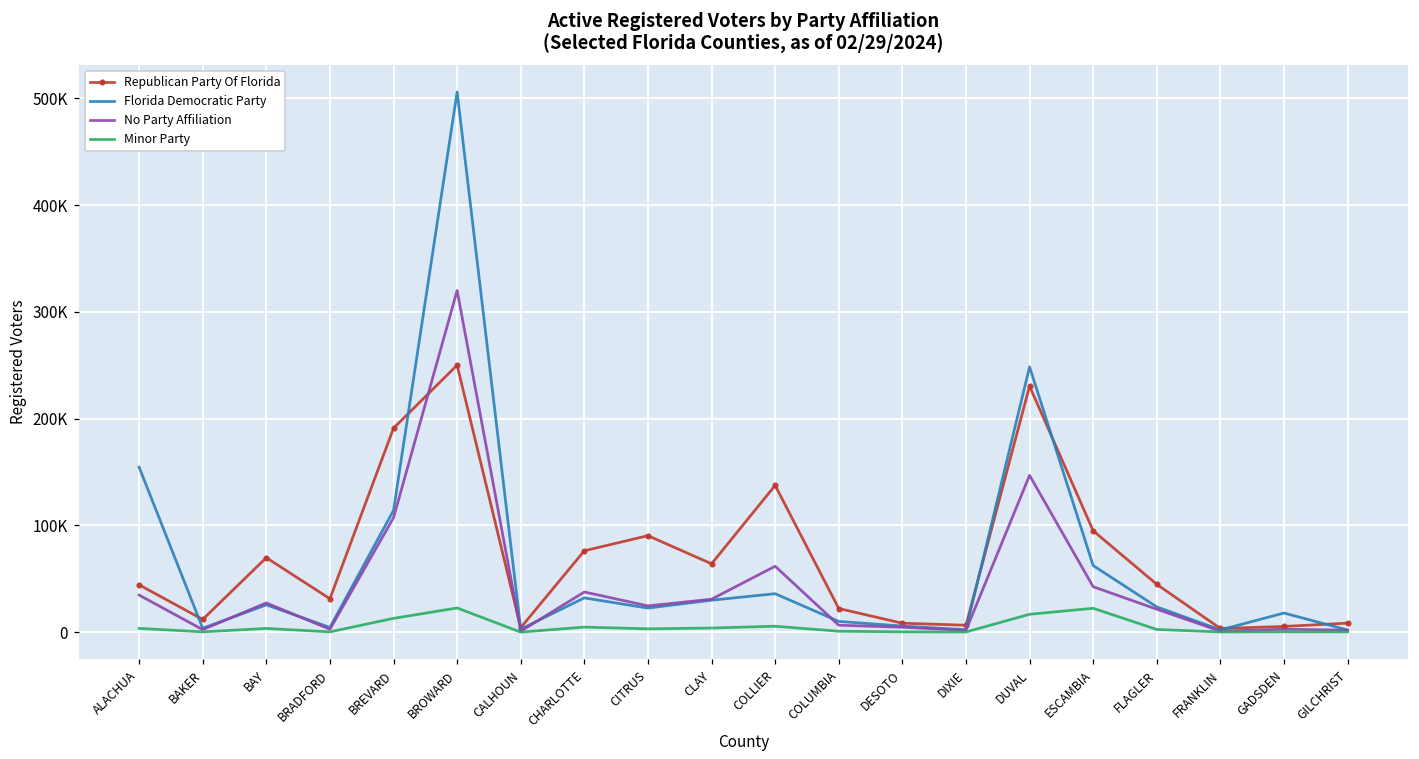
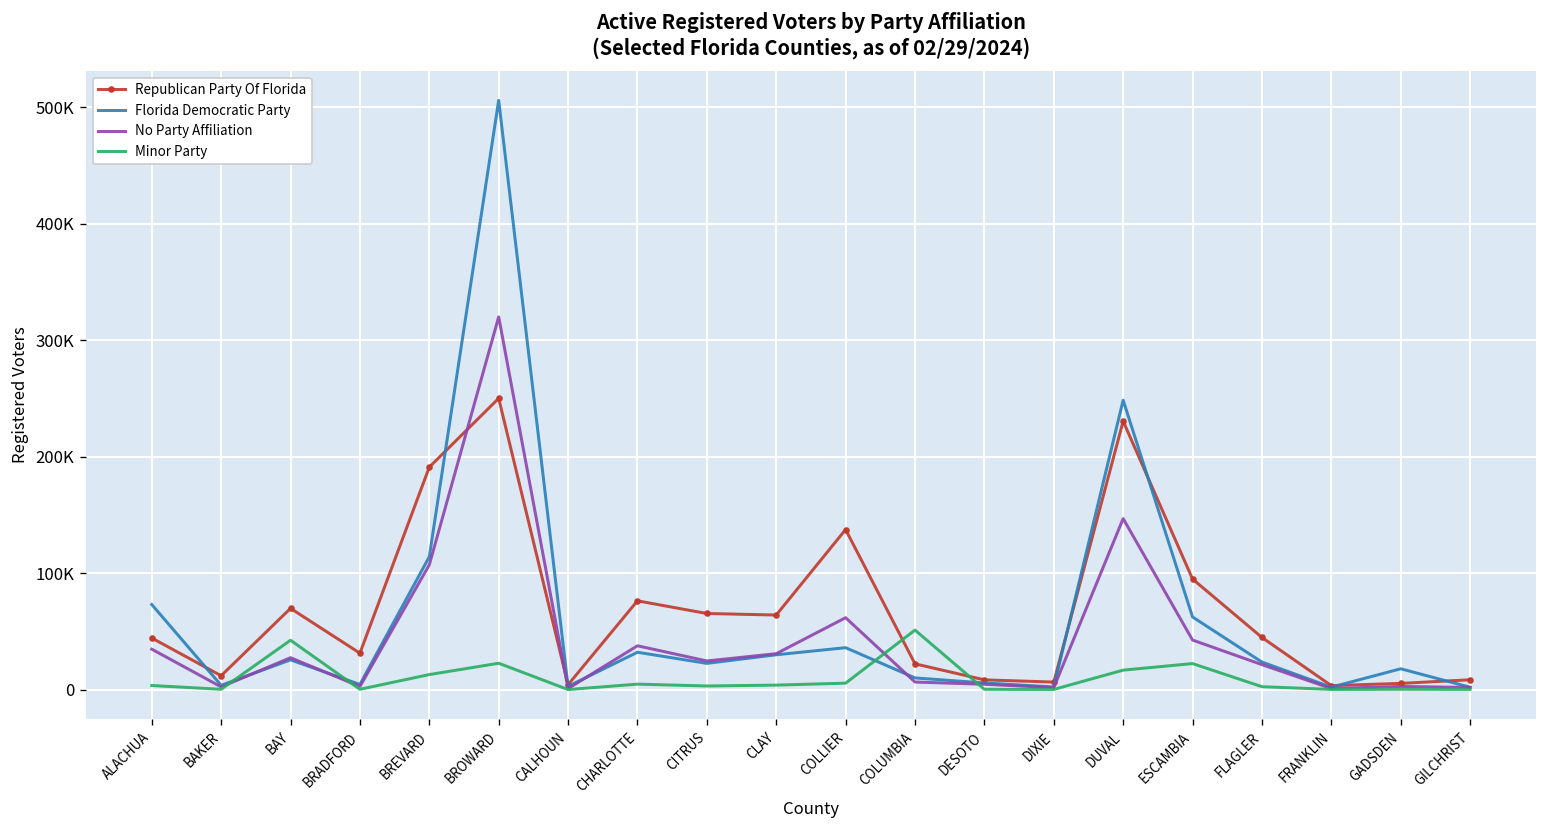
  {
    "Republican Party Of Florida": {
      "ALACHUA": 40000,
      "BAKER": 10000,
      "BAY": 70000,
      "BRADFORD": 30000,
      "BREVARD": 190000,
      "BROWARD": 250000,
      "CHARLOTTE": 80000,
-     "CITRUS": 90000,
+     "CITRUS": 70000,
      "CLAY": 60000,
      "COLLIER": 140000,
      "COLUMBIA": 20000,
      "DIXIE": 10000,
      "DUVAL": 230000,
      "ESCAMBIA": 100000,
      "FLAGLER": 40000,
      "GILCHRIST": 10000
    },
    "Florida Democratic Party": {
-     "ALACHUA": 150000,
+     "ALACHUA": 70000,
      "BREVARD": 110000,
      "BROWARD": 510000,
      "CHARLOTTE": 30000,
      "COLLIER": 40000,
      "COLUMBIA": 10000,
      "DUVAL": 250000,
      "ESCAMBIA": 60000,
      "GADSDEN": 20000
    },
    "No Party Affiliation": {
      "ALACHUA": 30000,
      "BREVARD": 110000,
      "BROWARD": 320000,
      "CHARLOTTE": 40000,
      "COLLIER": 60000,
      "COLUMBIA": 10000,
      "DUVAL": 150000,
      "ESCAMBIA": 40000
    },
    "Minor Party": {
      "ALACHUA": 0,
-     "BAY": 0,
+     "BAY": 40000,
      "BREVARD": 10000,
      "BROWARD": 20000,
      "CHARLOTTE": 0,
      "CITRUS": 0,
      "CLAY": 0,
      "COLLIER": 10000,
-     "COLUMBIA": 0,
+     "COLUMBIA": 50000,
      "DESOTO": 0,
      "DUVAL": 20000,
      "ESCAMBIA": 20000,
      "FLAGLER": 0
    }
  }
